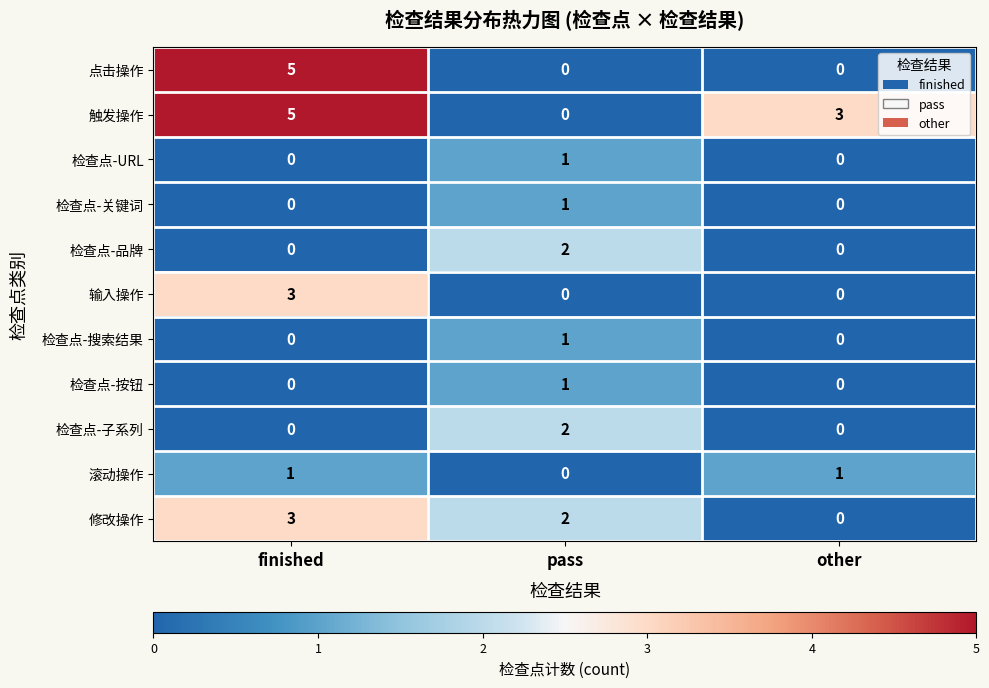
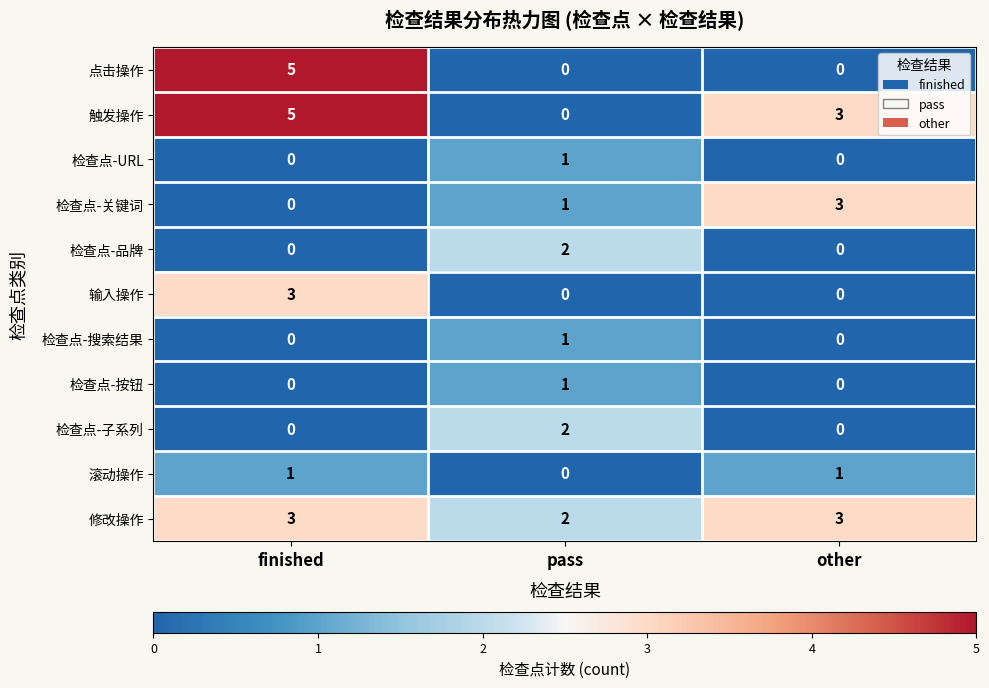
  {
    "点击操作": {
      "finished": 5,
      "pass": 0,
      "other": 0
    },
    "触发操作": {
      "finished": 5,
      "pass": 0,
      "other": 3
    },
    "检查点-URL": {
      "finished": 0,
      "pass": 1,
      "other": 0
    },
    "检查点-关键词": {
      "finished": 0,
      "pass": 1,
-     "other": 0
+     "other": 3
    },
    "检查点-品牌": {
      "finished": 0,
      "pass": 2,
      "other": 0
    },
    "输入操作": {
      "finished": 3,
      "pass": 0,
      "other": 0
    },
    "检查点-搜索结果": {
      "finished": 0,
      "pass": 1,
      "other": 0
    },
    "检查点-按钮": {
      "finished": 0,
      "pass": 1,
      "other": 0
    },
    "检查点-子系列": {
      "finished": 0,
      "pass": 2,
      "other": 0
    },
    "滚动操作": {
      "finished": 1,
      "pass": 0,
      "other": 1
    },
    "修改操作": {
      "finished": 3,
      "pass": 2,
-     "other": 0
+     "other": 3
    }
  }
